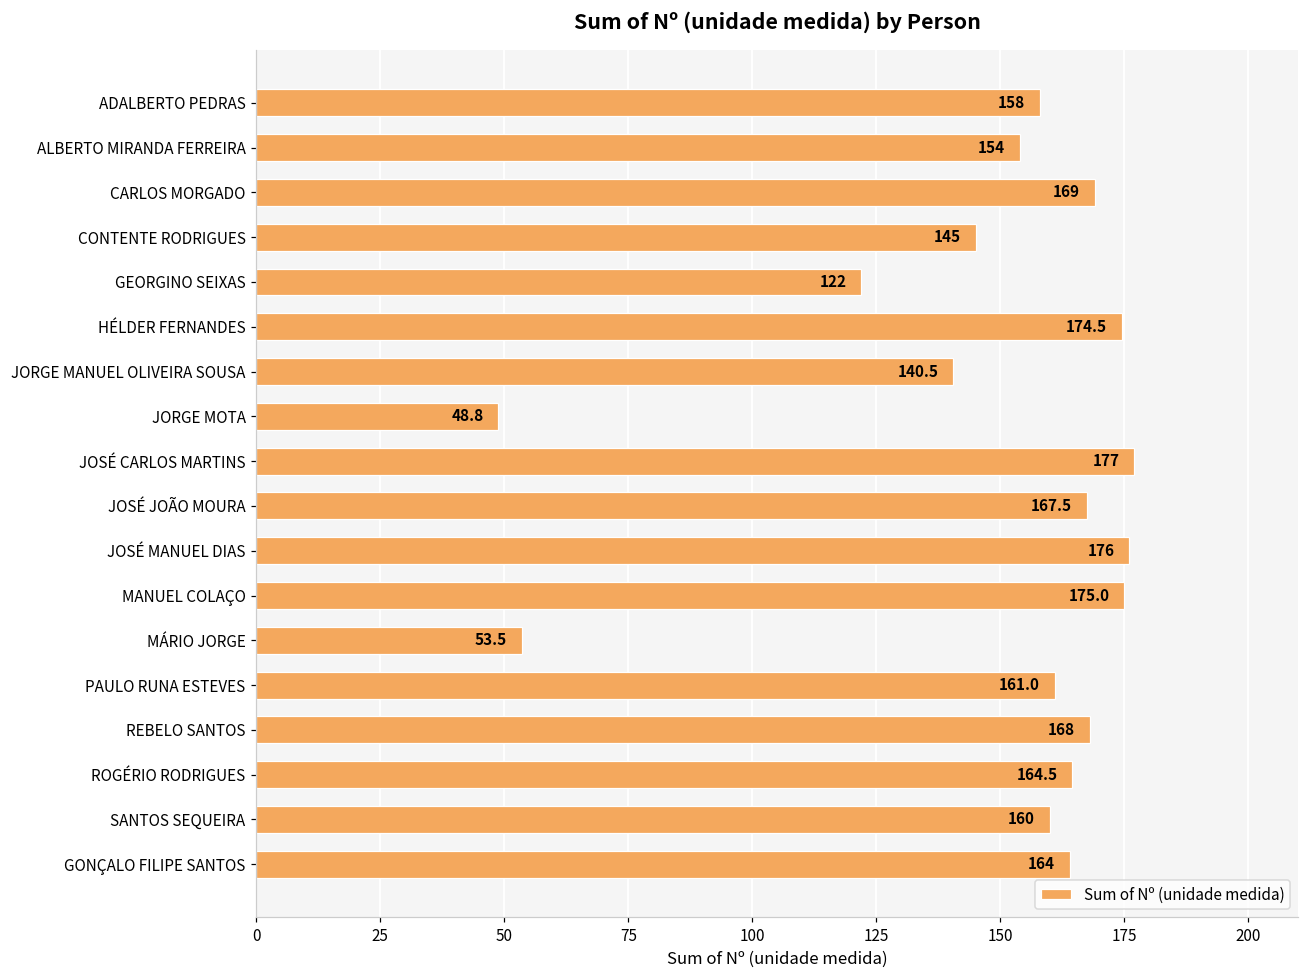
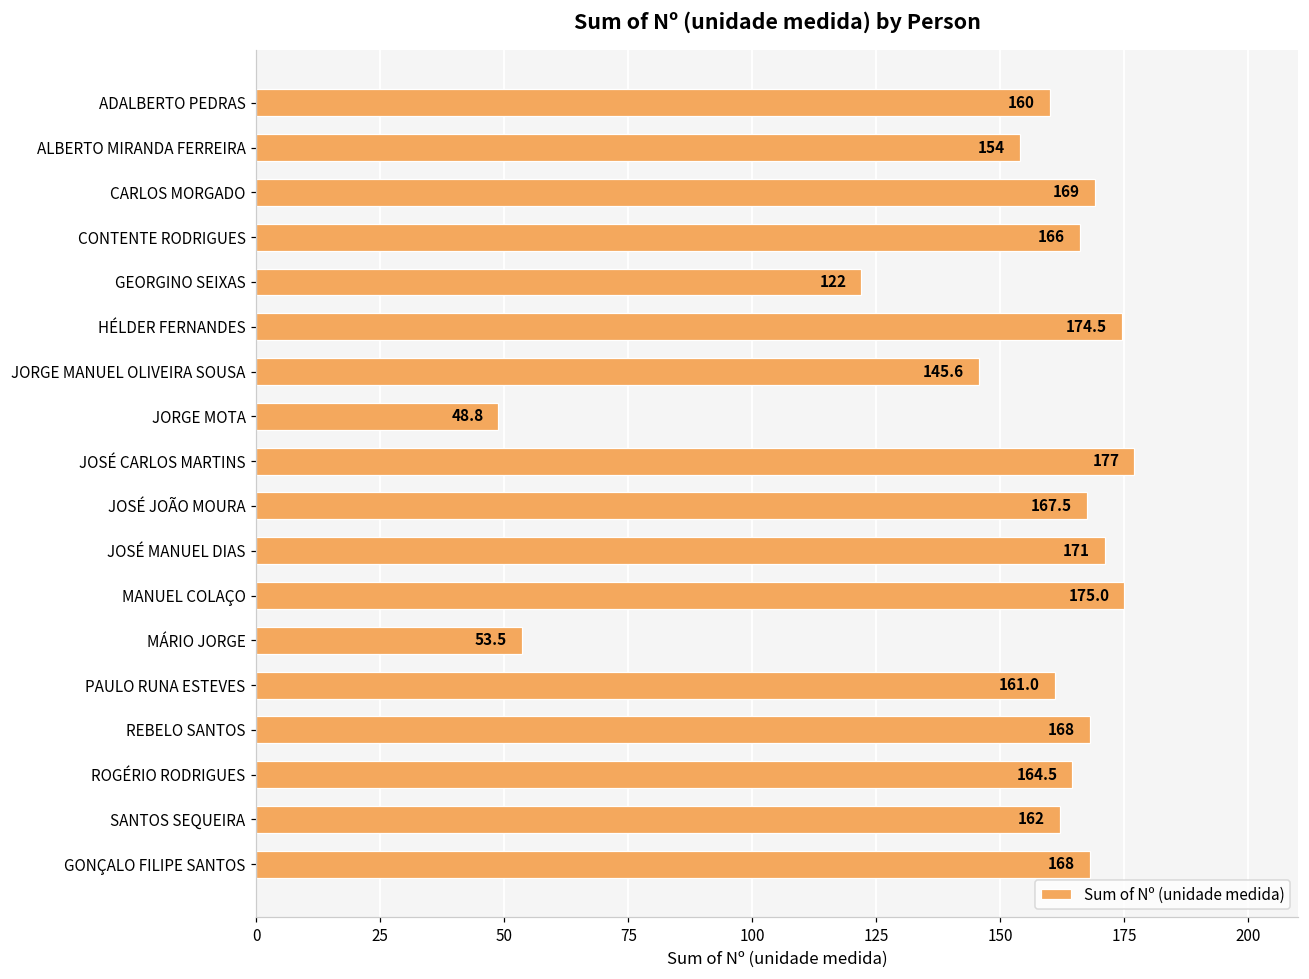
  {
-   "ADALBERTO PEDRAS": 158,
+   "ADALBERTO PEDRAS": 160,
    "ALBERTO MIRANDA FERREIRA": 154,
    "CARLOS MORGADO": 169,
-   "CONTENTE RODRIGUES": 145,
+   "CONTENTE RODRIGUES": 166,
    "GEORGINO SEIXAS": 122,
    "HÉLDER FERNANDES": 174.5,
-   "JORGE MANUEL OLIVEIRA SOUSA": 140.5,
+   "JORGE MANUEL OLIVEIRA SOUSA": 145.6,
    "JORGE MOTA": 48.8,
    "JOSÉ CARLOS MARTINS": 177,
    "JOSÉ JOÃO MOURA": 167.5,
-   "JOSÉ MANUEL DIAS": 176,
+   "JOSÉ MANUEL DIAS": 171,
    "MANUEL COLAÇO": 175.0,
    "MÁRIO JORGE": 53.5,
    "PAULO RUNA ESTEVES": 161.0,
    "REBELO SANTOS": 168,
    "ROGÉRIO RODRIGUES": 164.5,
-   "SANTOS SEQUEIRA": 160,
-   "GONÇALO FILIPE SANTOS": 164
+   "SANTOS SEQUEIRA": 162,
+   "GONÇALO FILIPE SANTOS": 168
  }
